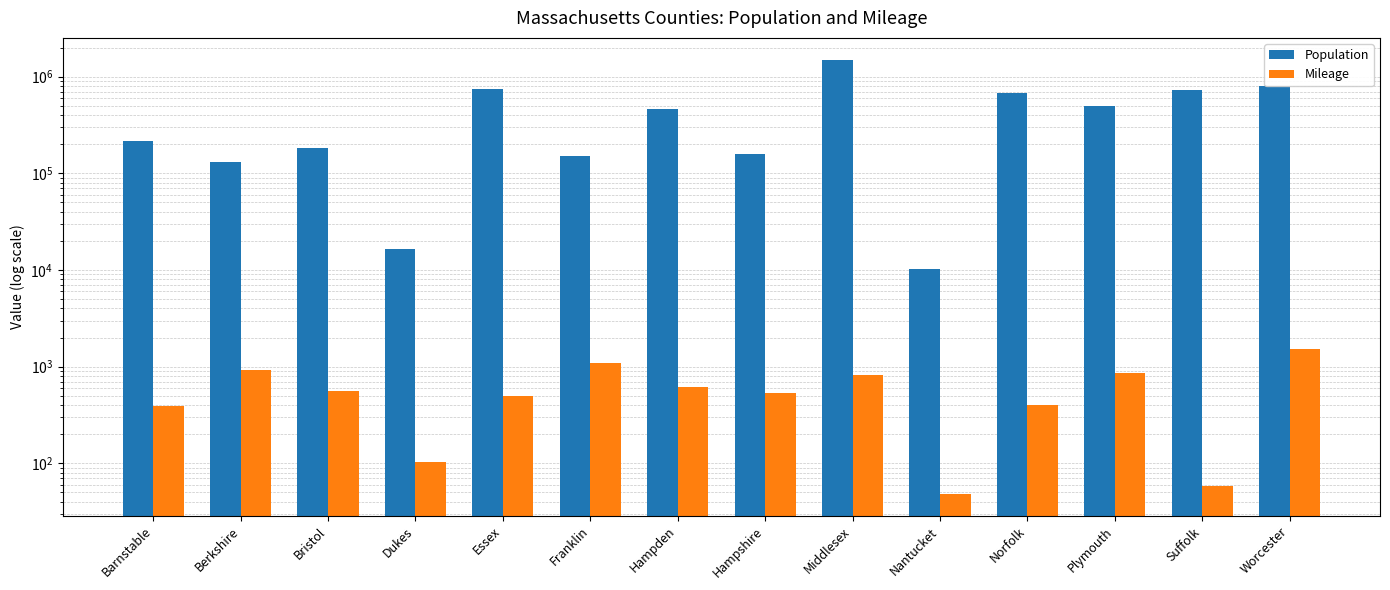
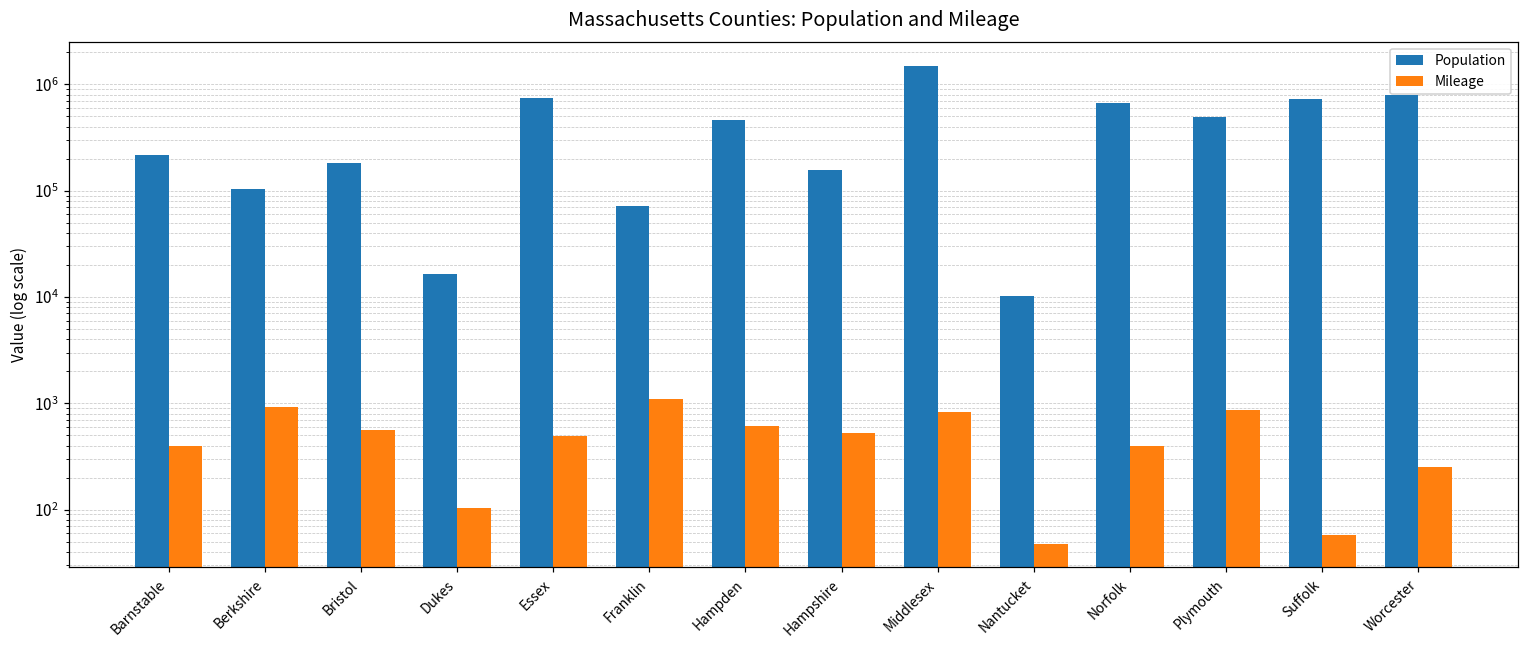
  {
    "Population": {
      "Barnstable": 220000,
-     "Berkshire": 130000,
+     "Berkshire": 100000,
      "Bristol": 180000,
      "Dukes": 17000,
      "Essex": 700000,
-     "Franklin": 150000,
+     "Franklin": 70000,
      "Hampden": 500000,
      "Hampshire": 160000,
      "Middlesex": 1500000,
      "Nantucket": 10000,
      "Norfolk": 700000,
      "Plymouth": 500000,
      "Suffolk": 700000
    },
    "Mileage": {
      "Barnstable": 400,
      "Berkshire": 900,
      "Bristol": 600,
      "Dukes": 100,
      "Essex": 500,
      "Franklin": 1100,
      "Hampden": 600,
      "Hampshire": 500,
      "Middlesex": 800,
      "Nantucket": 50,
      "Norfolk": 400,
      "Plymouth": 900,
      "Suffolk": 60,
-     "Worcester": 1500
+     "Worcester": 250
    }
  }
